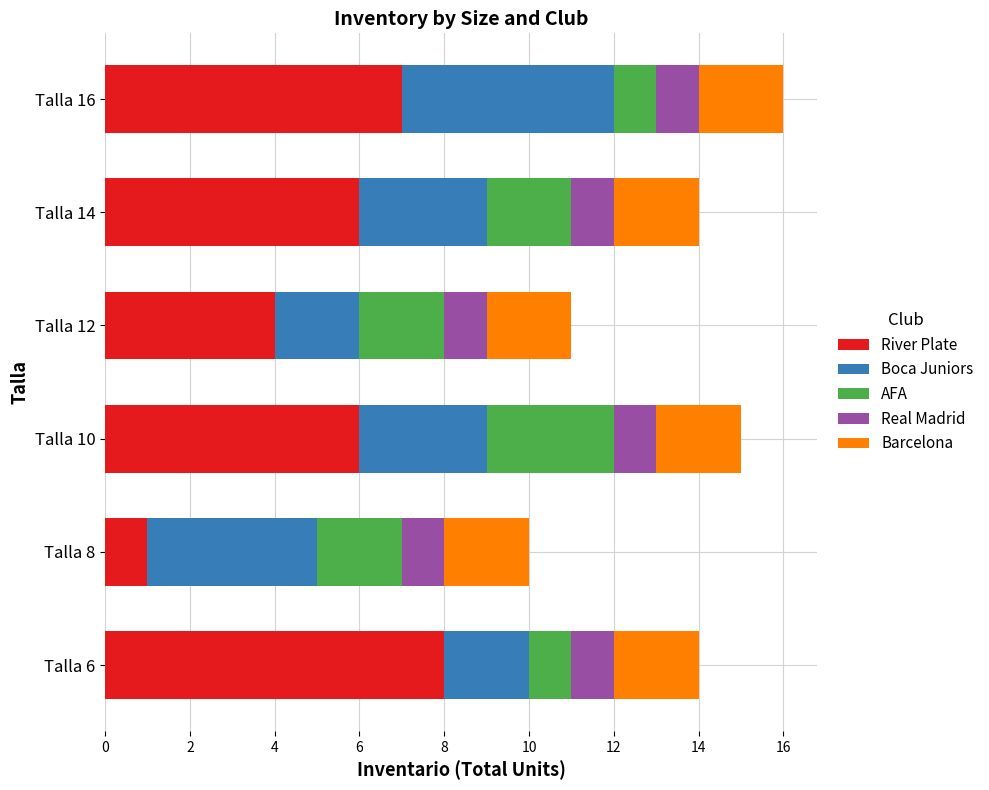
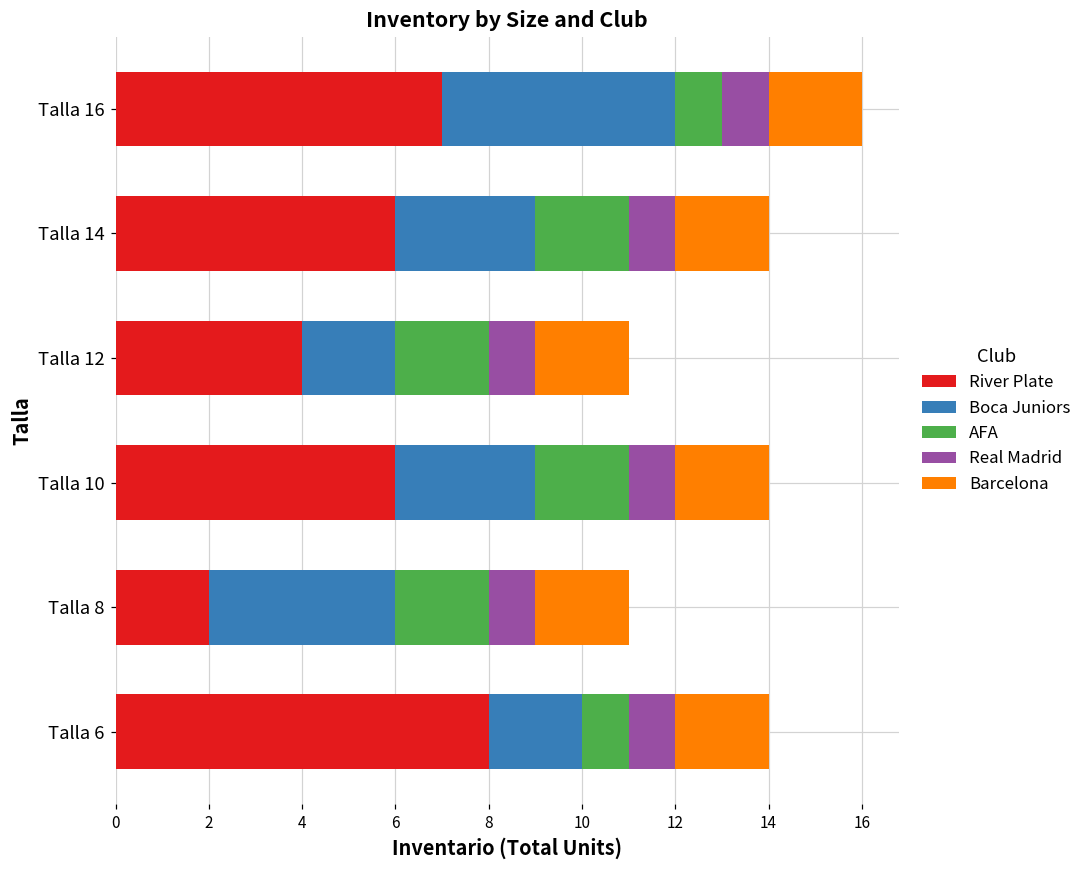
  {
    "River Plate": {
      "Talla 16": 7,
      "Talla 14": 6,
      "Talla 12": 4,
      "Talla 10": 6,
-     "Talla 8": 1,
+     "Talla 8": 2,
      "Talla 6": 8
    },
    "Boca Juniors": {
      "Talla 16": 5,
      "Talla 14": 3,
      "Talla 12": 2,
      "Talla 10": 3,
      "Talla 8": 4,
      "Talla 6": 2
    },
    "AFA": {
      "Talla 16": 1,
      "Talla 14": 2,
      "Talla 12": 2,
-     "Talla 10": 3,
+     "Talla 10": 2,
      "Talla 8": 2,
      "Talla 6": 1
    },
    "Real Madrid": {
      "Talla 16": 1,
      "Talla 14": 1,
      "Talla 12": 1,
      "Talla 10": 1,
      "Talla 8": 1,
      "Talla 6": 1
    },
    "Barcelona": {
      "Talla 16": 2,
      "Talla 14": 2,
      "Talla 12": 2,
      "Talla 10": 2,
      "Talla 8": 2,
      "Talla 6": 2
    }
  }
